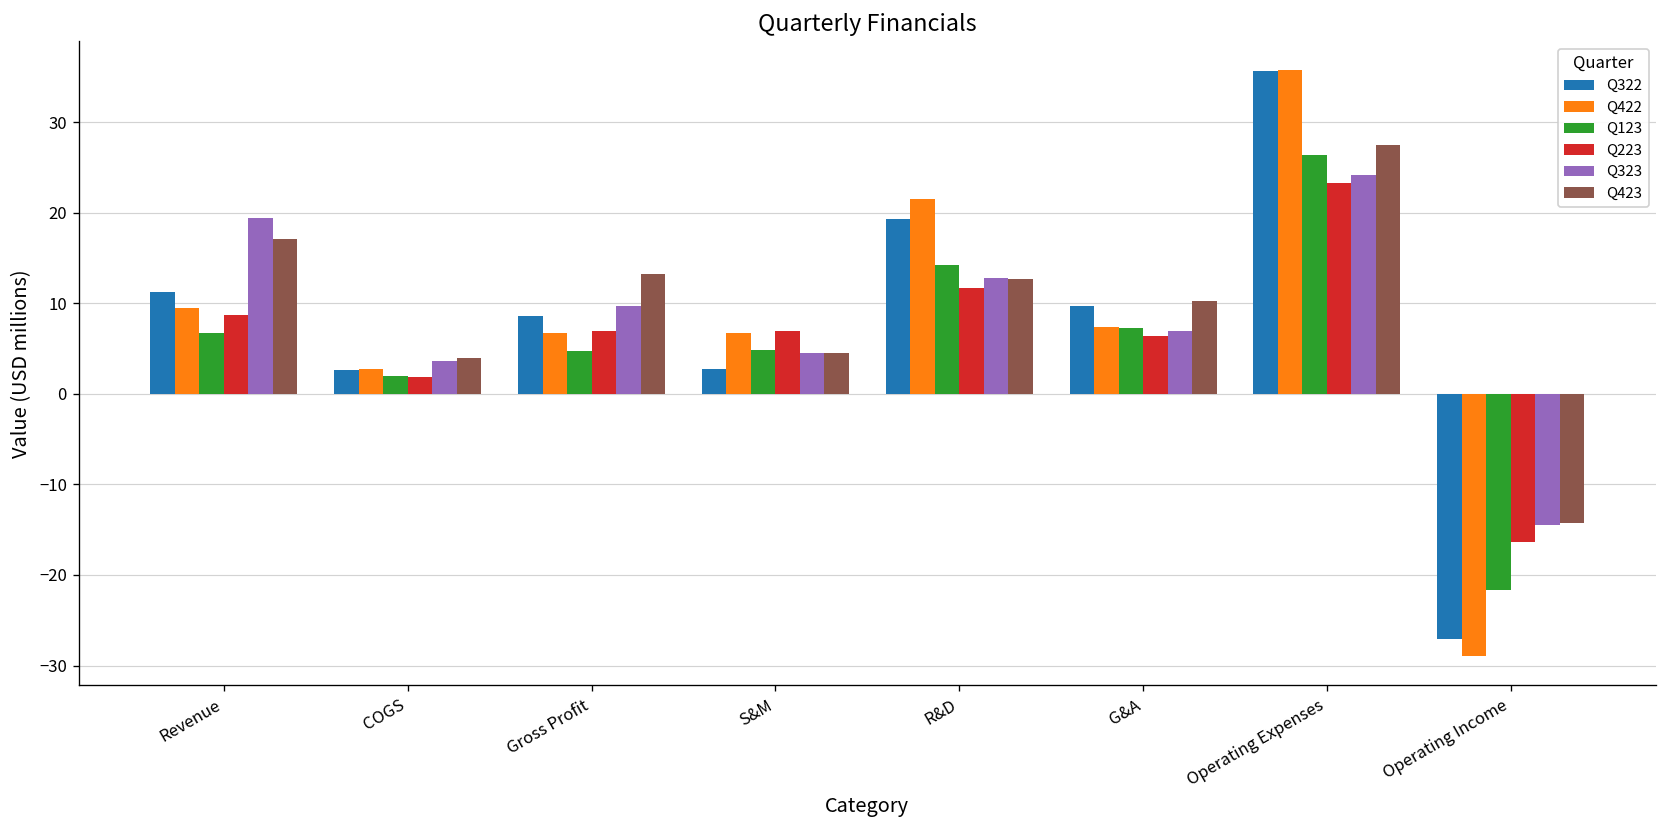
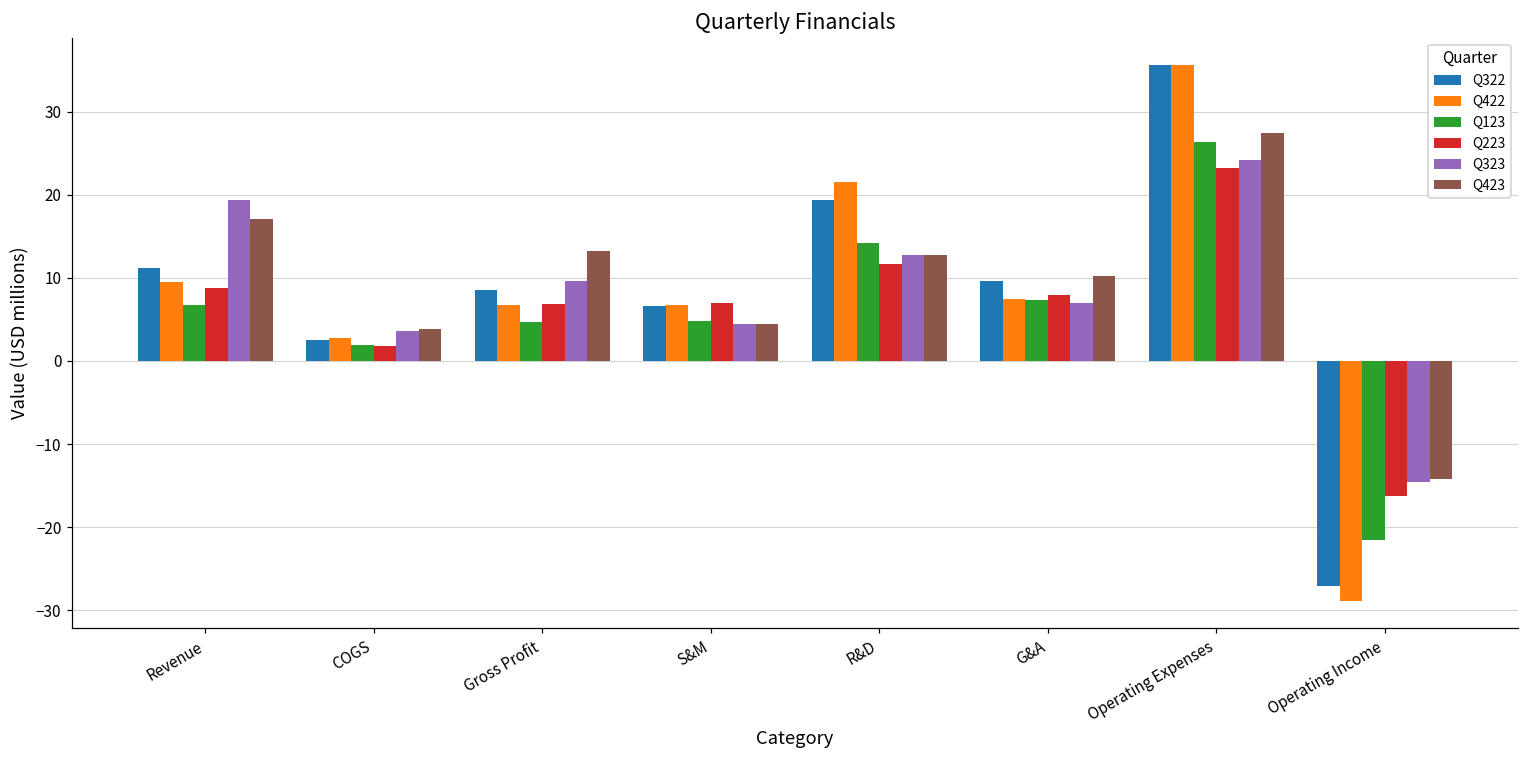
  {
    "Q322": {
      "Revenue": 11,
      "COGS": 3,
      "Gross Profit": 9,
-     "S&M": 3,
+     "S&M": 7,
      "R&D": 19,
      "G&A": 10,
      "Operating Expenses": 36,
      "Operating Income": -27
    },
    "Q422": {
      "Revenue": 10,
      "COGS": 3,
      "Gross Profit": 7,
      "S&M": 7,
      "R&D": 22,
      "G&A": 7,
      "Operating Expenses": 36,
      "Operating Income": -29
    },
    "Q123": {
      "Revenue": 7,
      "COGS": 2,
      "Gross Profit": 5,
      "S&M": 5,
      "R&D": 14,
      "G&A": 7,
      "Operating Expenses": 26,
      "Operating Income": -22
    },
    "Q223": {
      "Revenue": 9,
      "COGS": 2,
      "Gross Profit": 7,
      "S&M": 7,
      "R&D": 12,
-     "G&A": 6,
+     "G&A": 8,
      "Operating Expenses": 23,
      "Operating Income": -16
    },
    "Q323": {
      "Revenue": 19,
      "COGS": 4,
      "Gross Profit": 10,
      "S&M": 4,
      "R&D": 13,
      "G&A": 7,
      "Operating Expenses": 24,
      "Operating Income": -15
    },
    "Q423": {
      "Revenue": 17,
      "COGS": 4,
      "Gross Profit": 13,
      "S&M": 4,
      "R&D": 13,
      "G&A": 10,
      "Operating Expenses": 27,
      "Operating Income": -14
    }
  }
